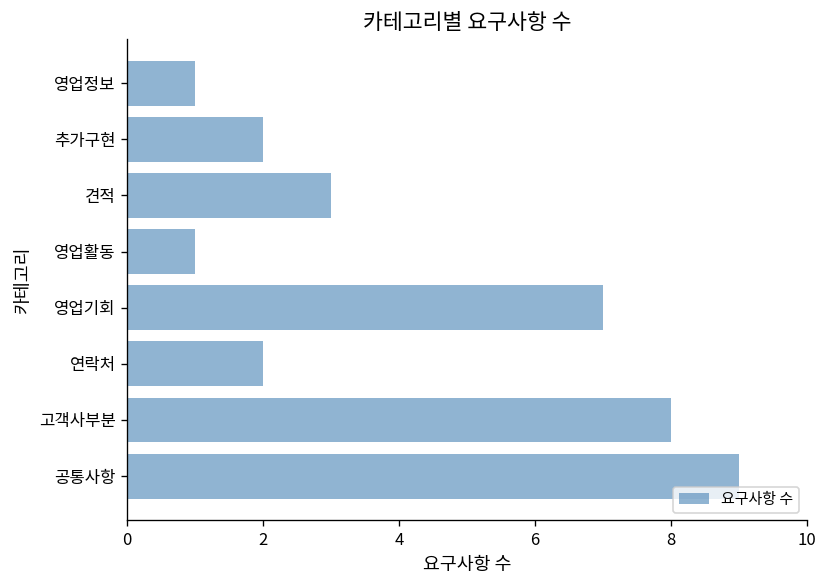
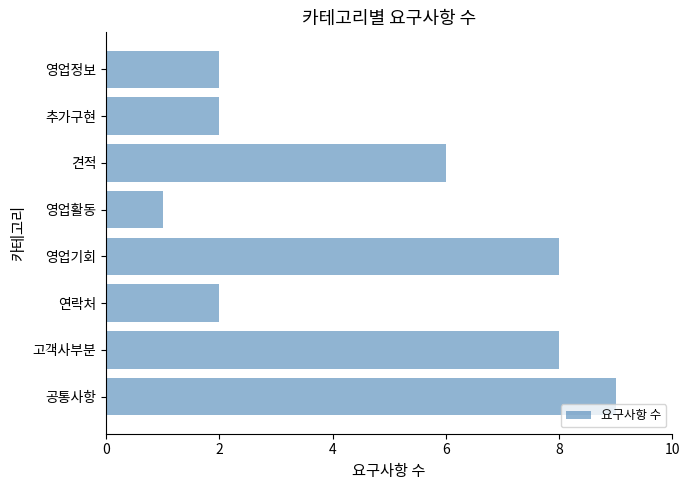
  {
-   "영업정보": 1,
+   "영업정보": 2,
    "추가구현": 2,
-   "견적": 3,
+   "견적": 6,
    "영업활동": 1,
-   "영업기회": 7,
+   "영업기회": 8,
    "연락처": 2,
    "고객사부분": 8,
    "공통사항": 9
  }
